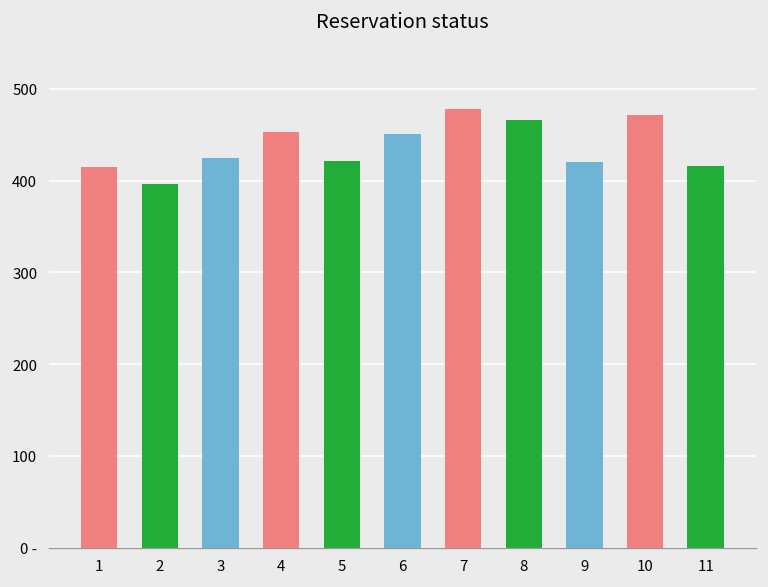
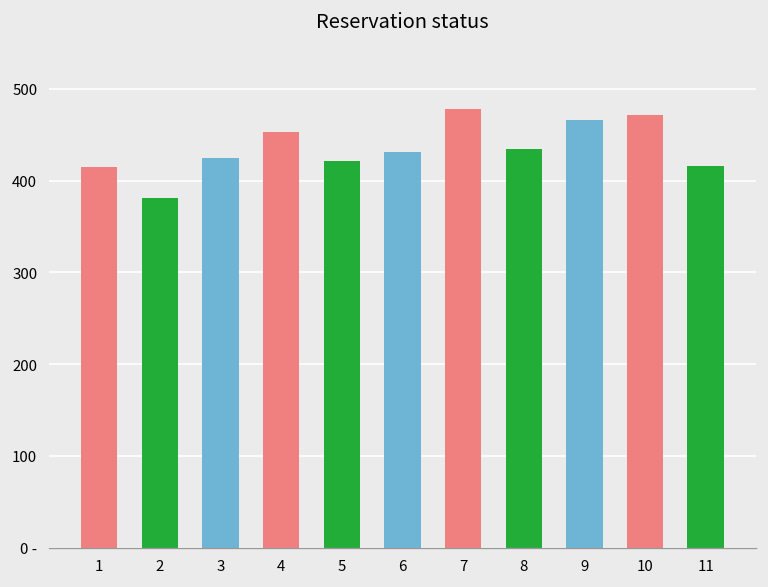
  {
    "1": 420,
-   "2": 400,
+   "2": 380,
    "3": 430,
    "4": 450,
    "5": 420,
-   "6": 450,
+   "6": 430,
    "7": 480,
-   "8": 470,
-   "9": 420,
+   "8": 440,
+   "9": 470,
    "10": 470,
    "11": 420
  }
